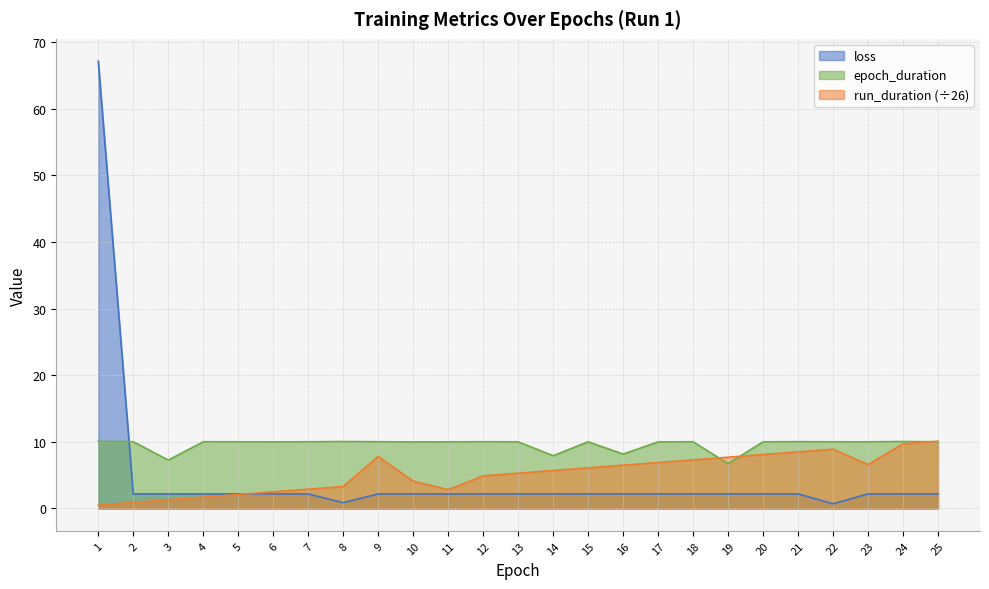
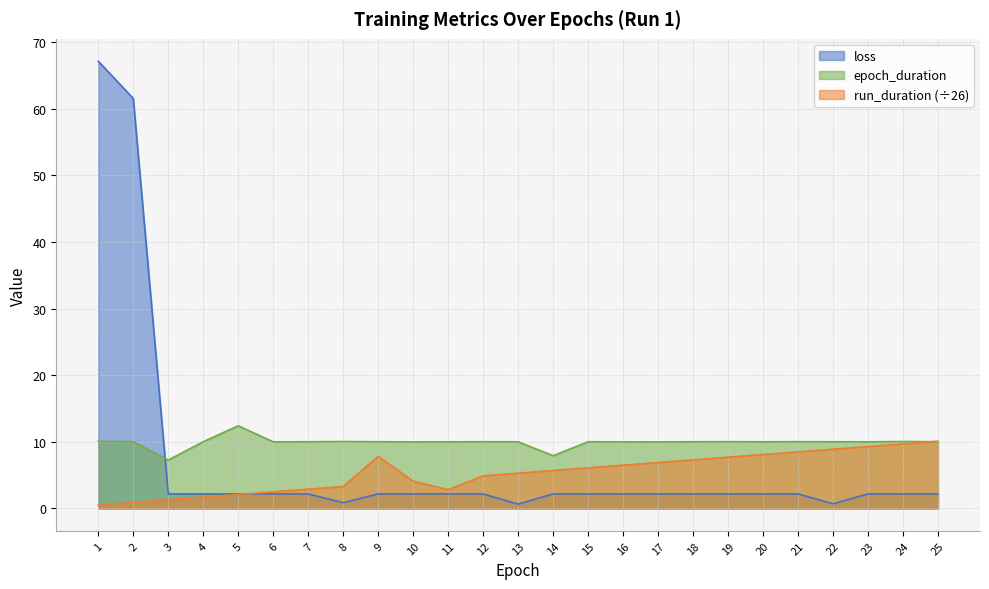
  {
    "loss": {
      "1": 67,
-     "2": 2,
+     "2": 62,
      "3": 2,
      "4": 2,
      "7": 2,
      "8": 1,
      "9": 2,
      "10": 2,
      "11": 2,
      "12": 2,
-     "13": 2,
+     "13": 1,
      "14": 2,
      "15": 2,
      "16": 2,
      "17": 2,
      "18": 2,
      "19": 2,
      "20": 2,
      "21": 2,
      "22": 1,
      "23": 2,
      "24": 2,
      "25": 2
    },
    "epoch_duration": {
      "1": 10,
      "2": 10,
      "3": 7,
      "4": 10,
-     "5": 10,
+     "5": 12,
      "6": 10,
      "7": 10,
      "8": 10,
      "9": 10,
      "10": 10,
      "11": 10,
      "12": 10,
      "13": 10,
      "14": 8,
      "15": 10,
-     "16": 8,
+     "16": 10,
      "17": 10,
      "18": 10,
-     "19": 7,
+     "19": 10,
      "20": 10,
      "21": 10,
      "22": 10,
      "23": 10
    },
    "run_duration (÷26)": {
      "1": 0,
      "2": 1,
      "3": 1,
      "4": 2,
      "7": 3,
      "8": 3,
      "9": 8,
      "10": 4,
      "11": 3,
      "12": 5,
      "13": 5,
      "14": 6,
      "15": 6,
      "16": 6,
      "17": 7,
      "18": 7,
      "19": 8,
      "20": 8,
      "21": 8,
      "22": 9,
-     "23": 7
+     "23": 9
    }
  }
